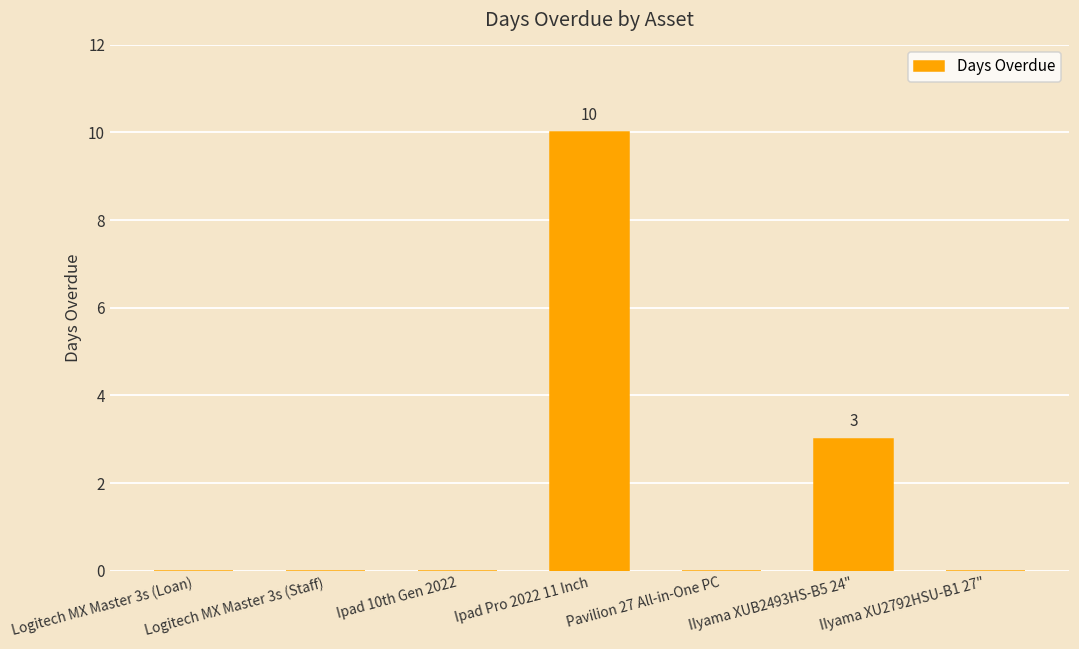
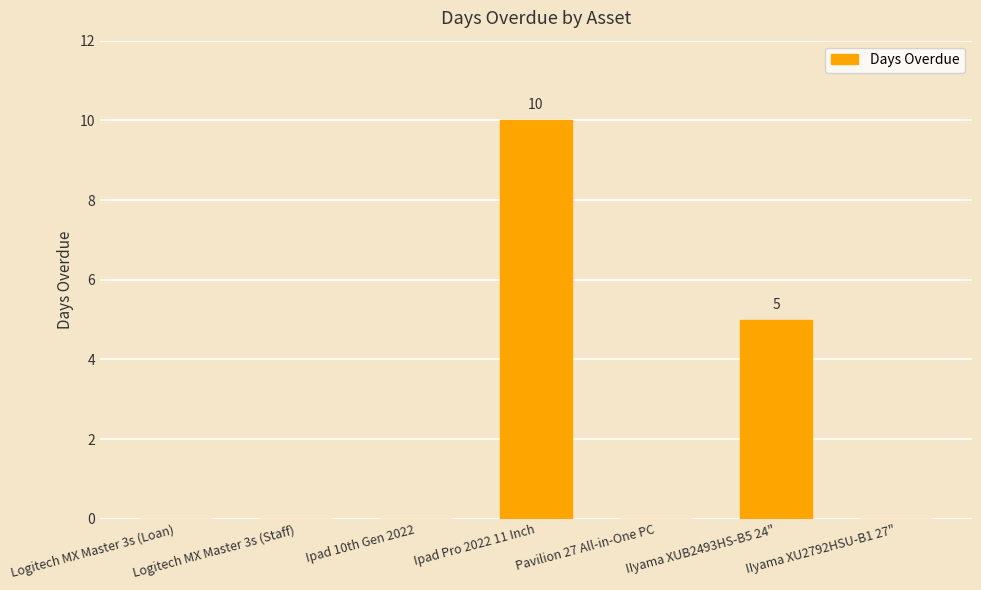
  {
    "Ipad Pro 2022 11 Inch": 10,
-   "IIyama XUB2493HS-B5 24\"": 3
+   "IIyama XUB2493HS-B5 24\"": 5
  }
